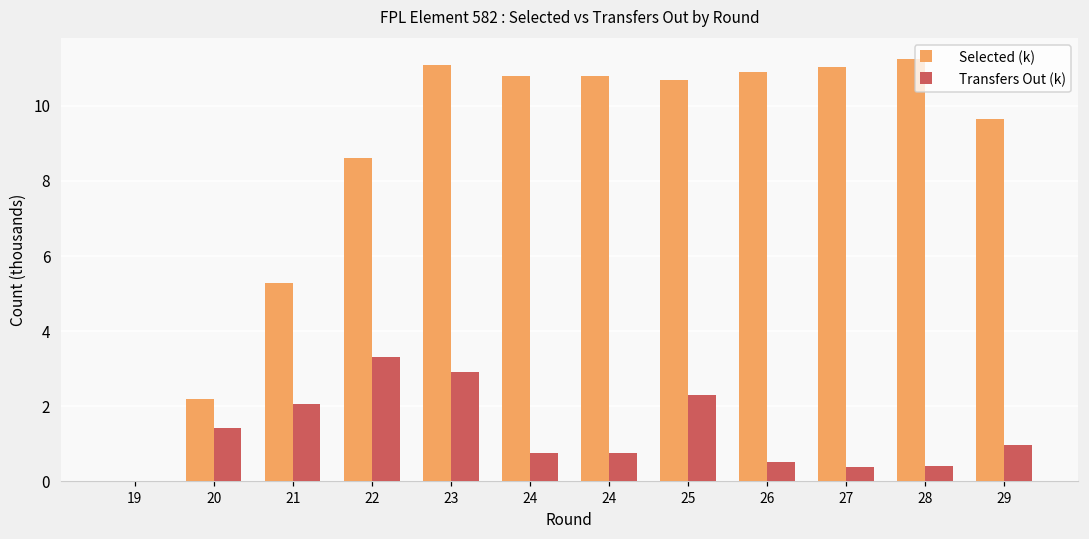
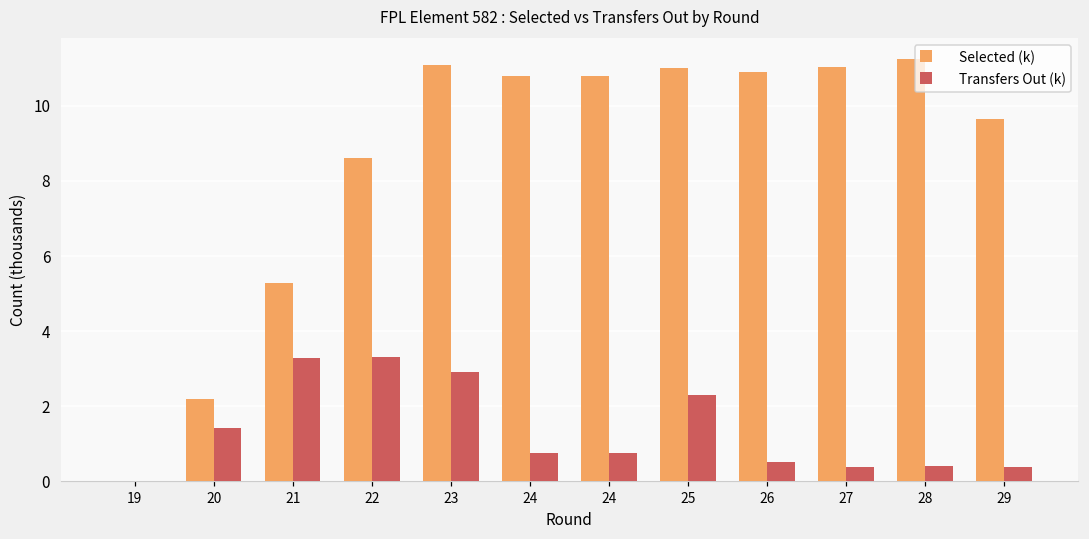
  {
    "Selected (k)": {
      "19": 0.0,
      "20": 2.2,
      "21": 5.3,
      "22": 8.6,
      "23": 11.1,
-     "25": 10.7,
+     "25": 11.0,
      "26": 10.9,
      "27": 11.0,
      "28": 11.2,
      "29": 9.7
    },
    "Transfers Out (k)": {
      "19": 0.0,
      "20": 1.4,
-     "21": 2.1,
+     "21": 3.3,
      "22": 3.3,
      "23": 2.9,
      "25": 2.3,
      "26": 0.5,
      "27": 0.4,
      "28": 0.4,
-     "29": 1.0
+     "29": 0.4
    }
  }
